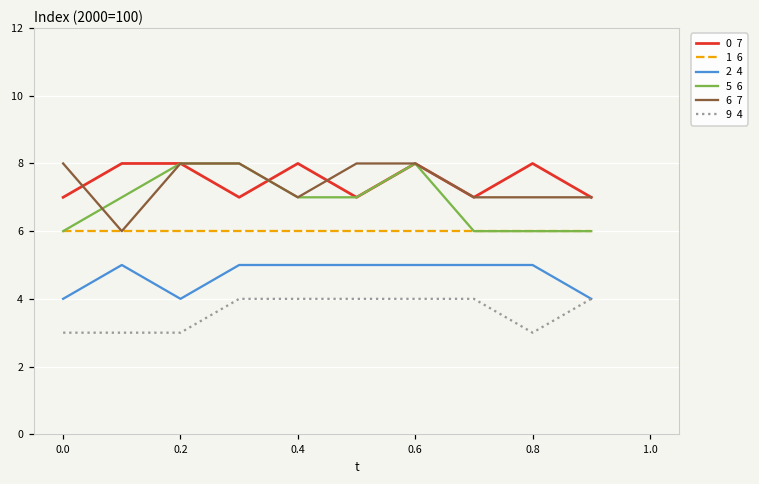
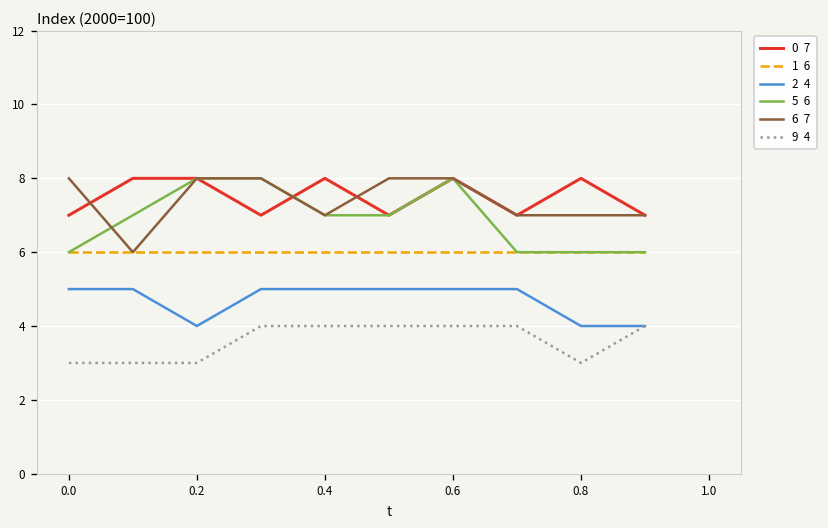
  {
    "0 7": {
      "0.0": 7,
      "0.4": 8,
      "0.8": 8
    },
    "1 6": {
      "0.2": 6,
      "0.4": 6,
      "0.6": 6
    },
    "2 4": {
-     "0.0": 4,
+     "0.0": 5,
      "0.2": 4,
      "0.4": 5,
      "0.6": 5,
-     "0.8": 5
+     "0.8": 4
    },
    "6 7": {
      "0.0": 8,
      "0.8": 7
    },
    "9 4": {
      "0.0": 3,
      "0.2": 3,
      "0.4": 4,
      "0.6": 4,
      "0.8": 3
    }
  }
